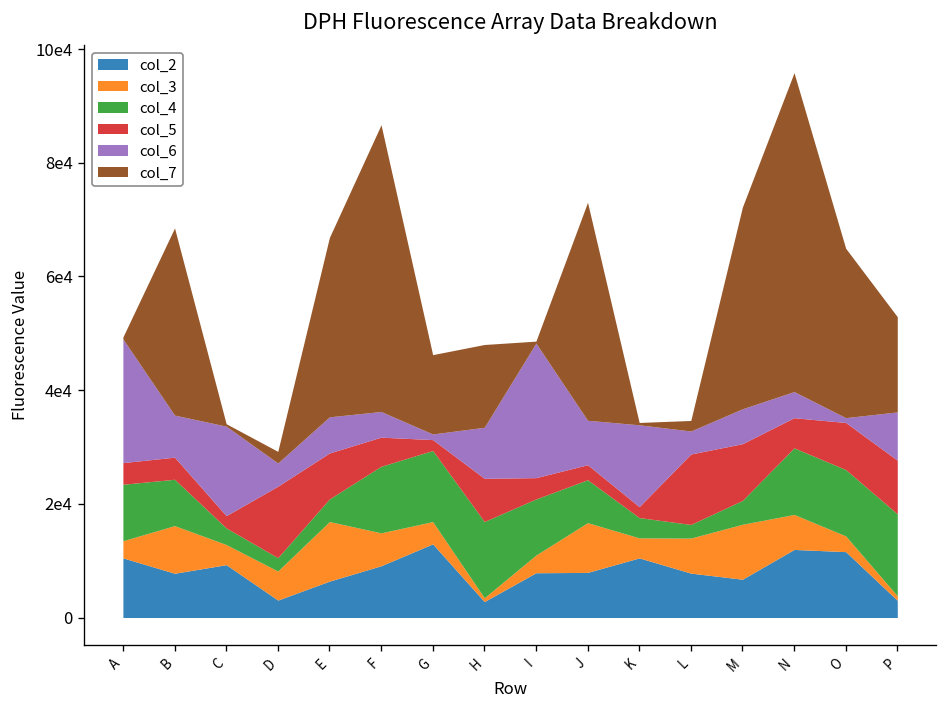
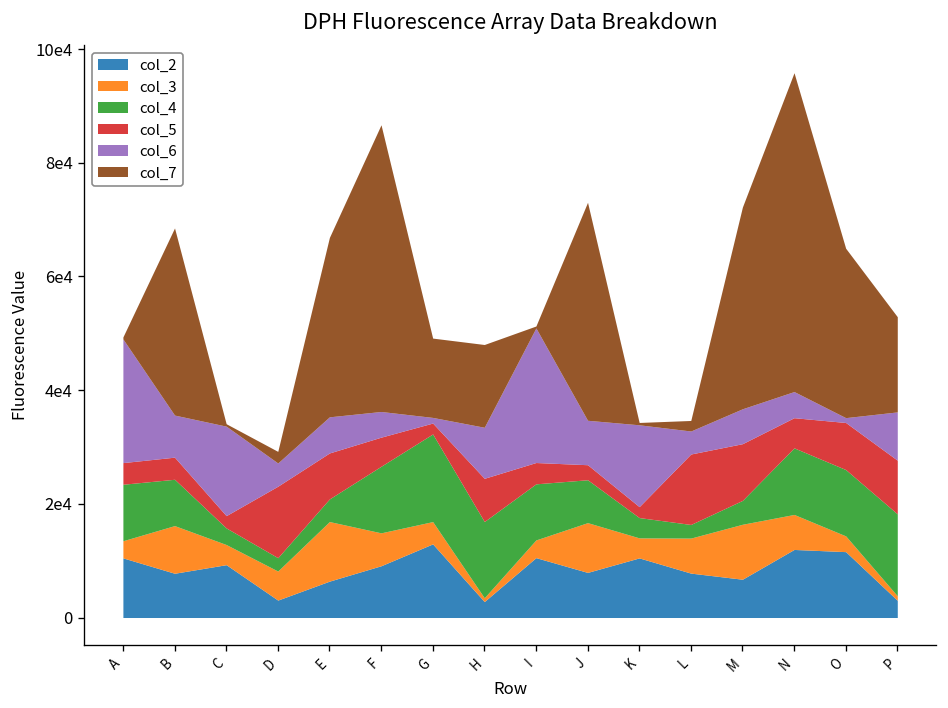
  {
    "col_2": {
      "A": 10000,
      "B": 8000,
      "C": 9000,
      "D": 3000,
      "E": 6000,
      "F": 9000,
      "G": 13000,
      "H": 3000,
-     "I": 8000,
+     "I": 11000,
      "J": 8000,
      "K": 10000,
      "L": 8000,
      "M": 7000,
      "N": 12000,
      "O": 12000,
      "P": 3000
    },
    "col_3": {
      "A": 3000,
      "B": 8000,
      "C": 4000,
      "D": 5000,
      "E": 10000,
      "F": 6000,
      "G": 4000,
      "H": 1000,
      "I": 3000,
      "J": 9000,
      "K": 4000,
      "L": 6000,
      "M": 10000,
      "N": 6000,
      "O": 3000,
      "P": 1000
    },
    "col_4": {
      "A": 10000,
      "B": 8000,
      "C": 3000,
      "D": 2000,
      "E": 4000,
      "F": 12000,
-     "G": 13000,
+     "G": 15000,
      "H": 13000,
      "I": 10000,
      "J": 8000,
      "K": 4000,
      "L": 2000,
      "M": 4000,
      "N": 12000,
      "O": 12000,
      "P": 14000
    },
    "col_5": {
      "A": 4000,
      "B": 4000,
      "C": 2000,
      "D": 13000,
      "E": 8000,
      "F": 5000,
      "G": 2000,
      "H": 8000,
      "I": 4000,
      "J": 3000,
      "K": 2000,
      "L": 12000,
      "M": 10000,
      "N": 5000,
      "O": 8000,
      "P": 9000
    },
    "col_6": {
      "B": 7000,
      "D": 4000,
      "E": 6000,
      "F": 5000,
      "G": 1000,
      "H": 9000,
      "J": 8000,
      "L": 4000,
      "M": 6000,
      "N": 5000,
      "O": 1000,
      "P": 8000
    },
    "col_7": {
      "B": 33000,
      "D": 2000,
      "E": 32000,
      "F": 50000,
      "G": 14000,
      "H": 15000,
      "J": 38000,
      "L": 2000,
      "M": 35000,
      "N": 56000,
      "O": 30000,
      "P": 17000
    }
  }
